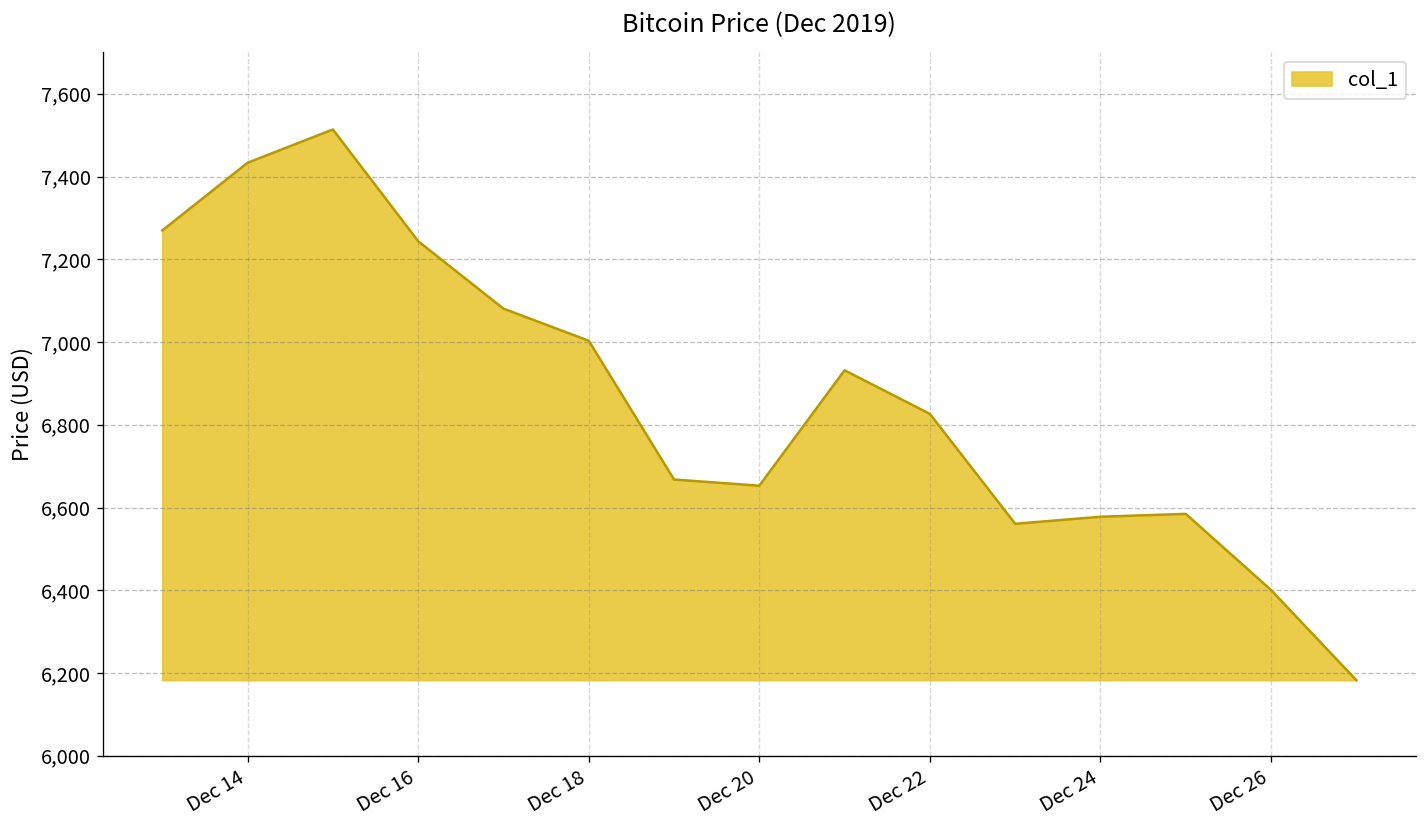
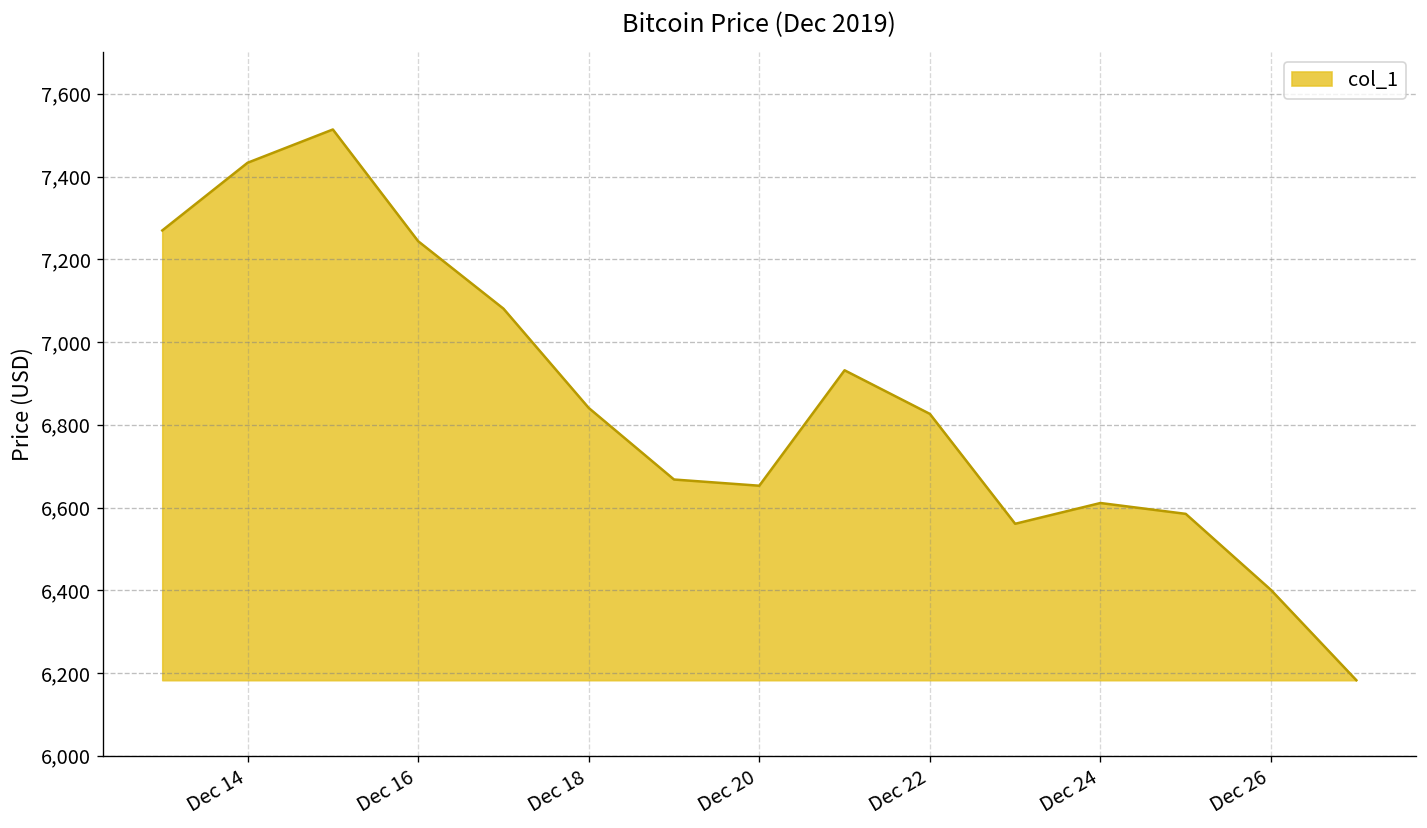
  {
    "Dec 14": "7,430",
    "Dec 16": "7,240",
-   "Dec 18": "7,000",
+   "Dec 18": "6,840",
    "Dec 20": "6,650",
    "Dec 22": "6,830",
-   "Dec 24": "6,580",
+   "Dec 24": "6,610",
    "Dec 26": "6,400"
  }
